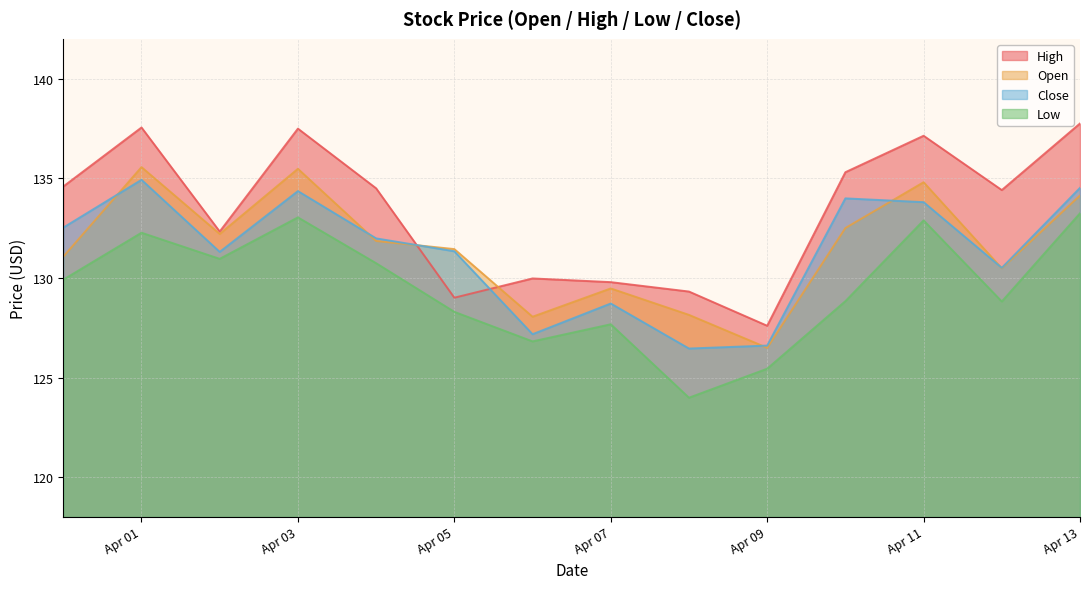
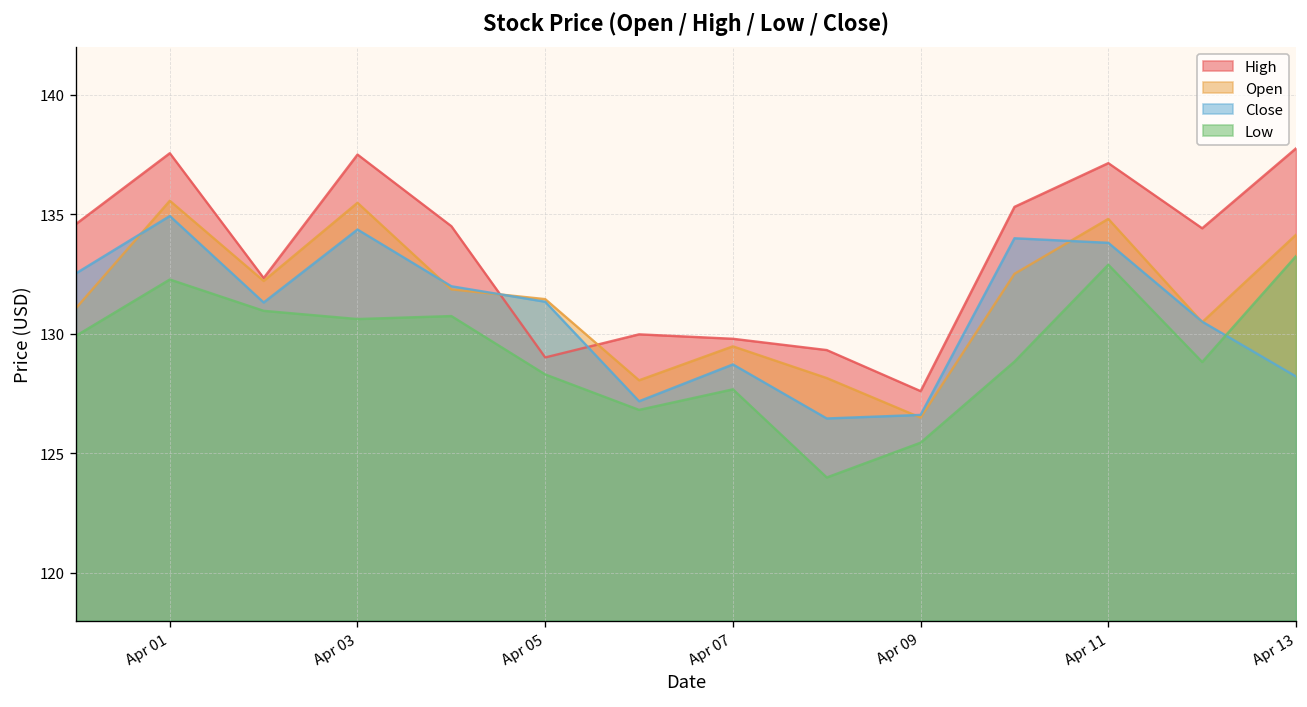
  {
    "High": {
      "Apr 01": 137.6,
      "Apr 03": 137.5,
      "Apr 05": 129.0,
      "Apr 07": 129.8,
      "Apr 09": 127.6,
      "Apr 11": 137.1,
      "Apr 13": 137.8
    },
    "Open": {
      "Apr 01": 135.6,
      "Apr 03": 135.5,
      "Apr 07": 129.5,
      "Apr 11": 134.8,
      "Apr 13": 134.1
    },
    "Close": {
      "Apr 01": 134.9,
      "Apr 03": 134.4,
      "Apr 07": 128.7,
      "Apr 11": 133.8,
-     "Apr 13": 134.5
+     "Apr 13": 128.2
    },
    "Low": {
      "Apr 01": 132.3,
-     "Apr 03": 133.0,
+     "Apr 03": 130.6,
      "Apr 05": 128.3,
      "Apr 07": 127.7,
      "Apr 09": 125.4,
      "Apr 11": 132.9,
      "Apr 13": 133.2
    }
  }
